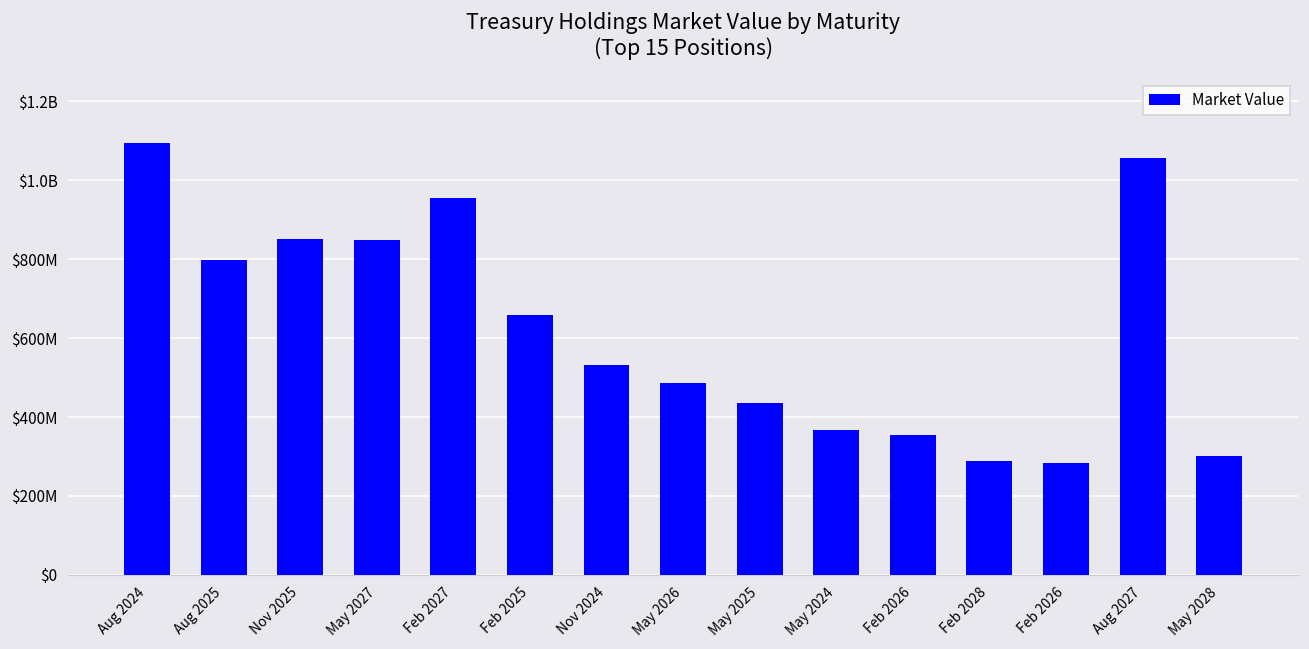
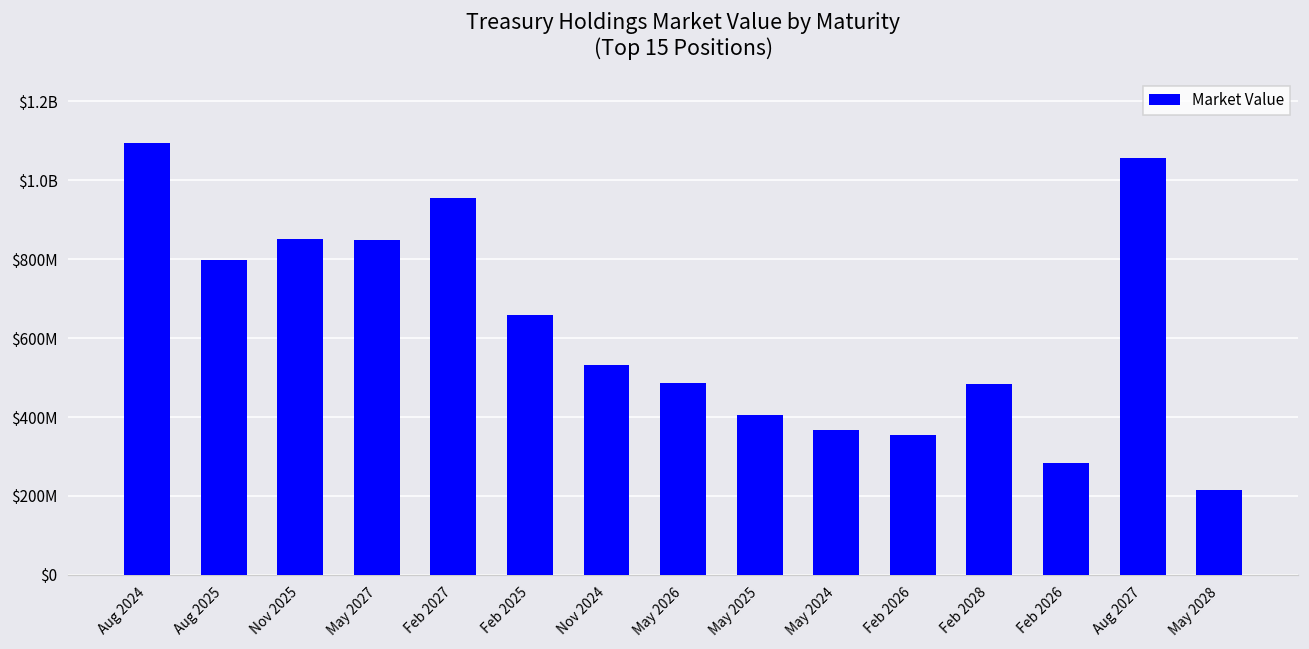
  {
    "Aug 2024": "$1090000000",
    "Aug 2025": "$800000000",
    "Nov 2025": "$850000000",
    "May 2027": "$850000000",
    "Feb 2027": "$960000000",
    "Feb 2025": "$660000000",
    "Nov 2024": "$530000000",
    "May 2026": "$490000000",
-   "May 2025": "$440000000",
+   "May 2025": "$410000000",
    "May 2024": "$370000000",
-   "Feb 2028": "$290000000",
+   "Feb 2028": "$480000000",
    "Aug 2027": "$1060000000",
-   "May 2028": "$300000000"
+   "May 2028": "$210000000"
  }
